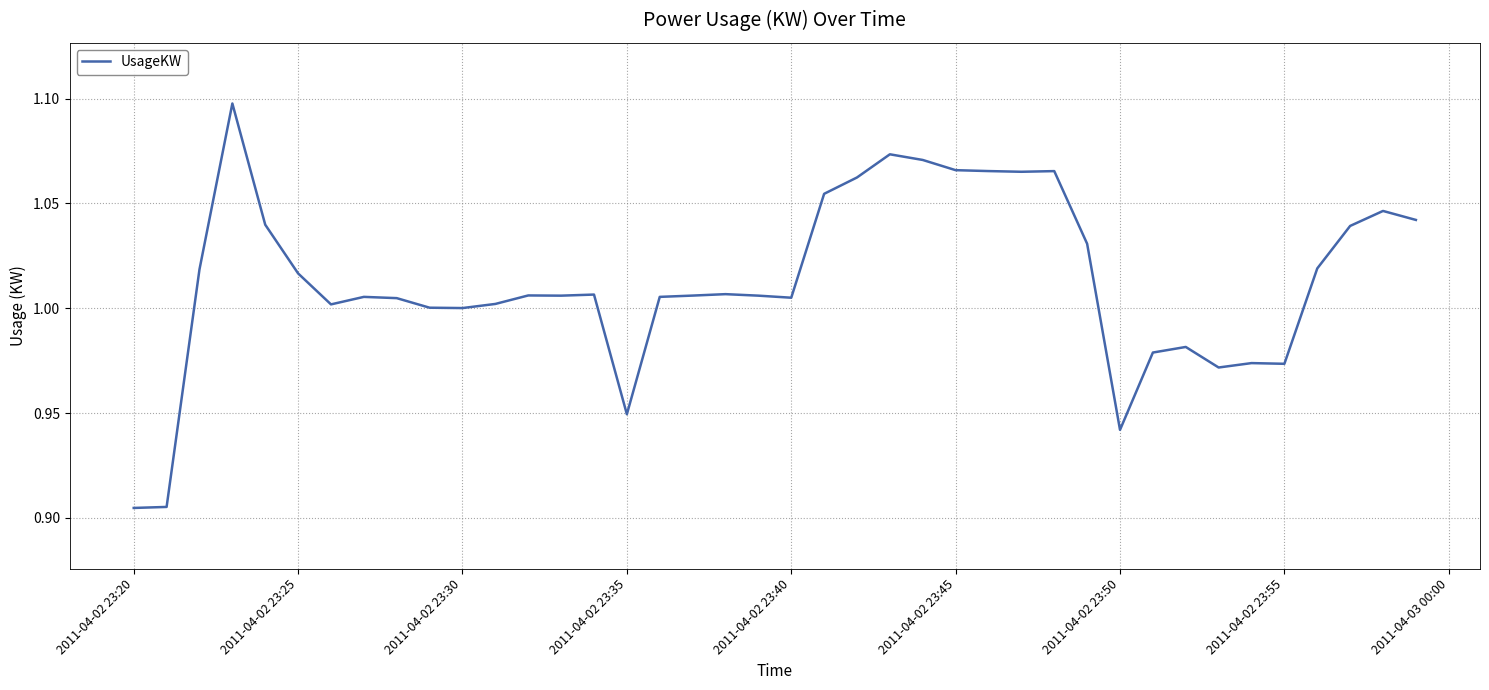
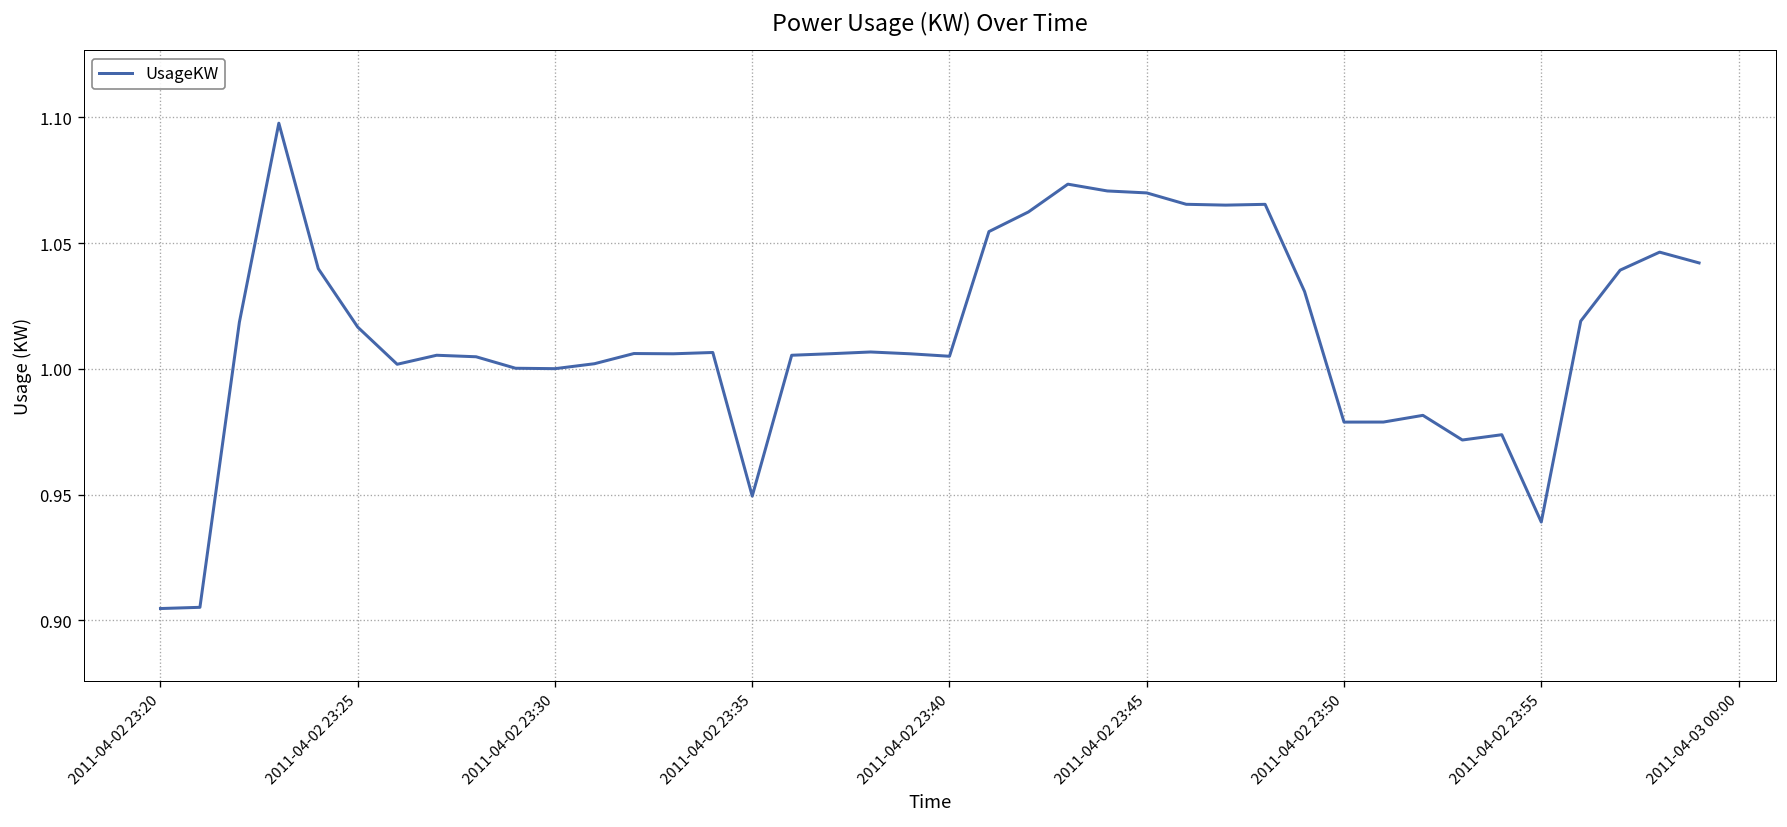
  {
    "2011-04-02 23:20": 0.905,
    "2011-04-02 23:25": 1.017,
    "2011-04-02 23:30": 1.000,
    "2011-04-02 23:35": 0.949,
    "2011-04-02 23:40": 1.005,
-   "2011-04-02 23:45": 1.066,
-   "2011-04-02 23:50": 0.942,
-   "2011-04-02 23:55": 0.973
+   "2011-04-02 23:45": 1.070,
+   "2011-04-02 23:50": 0.979,
+   "2011-04-02 23:55": 0.939
  }
